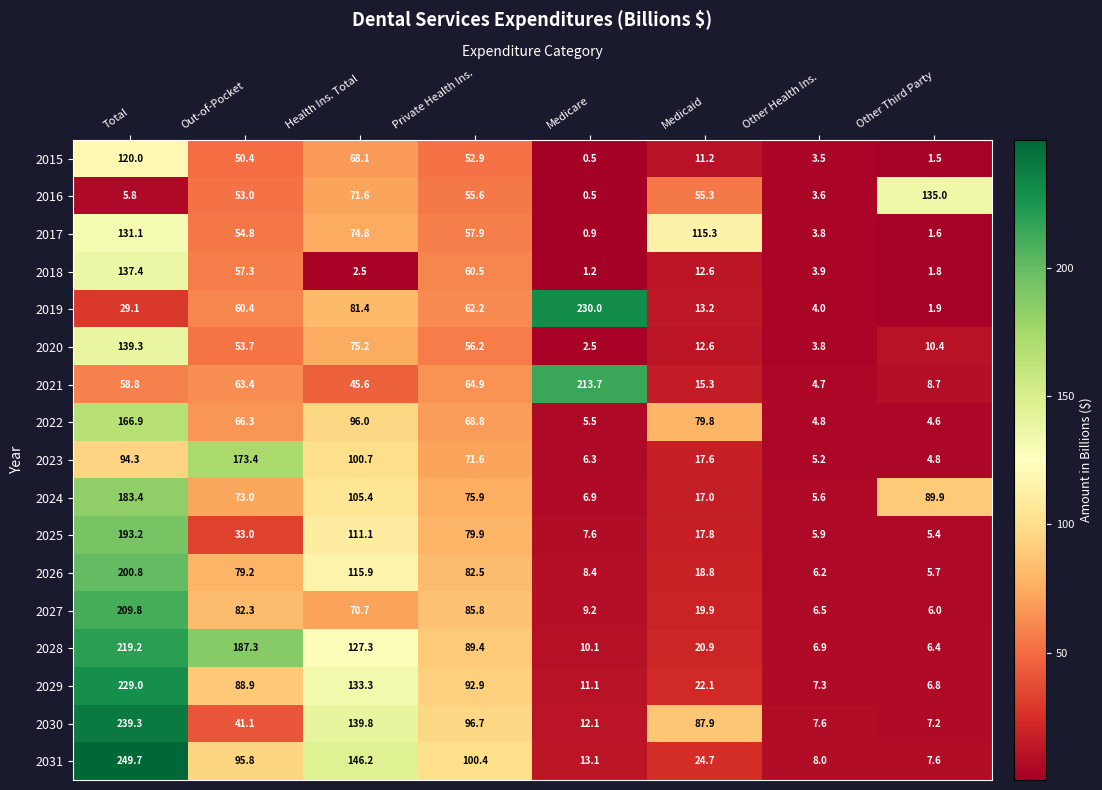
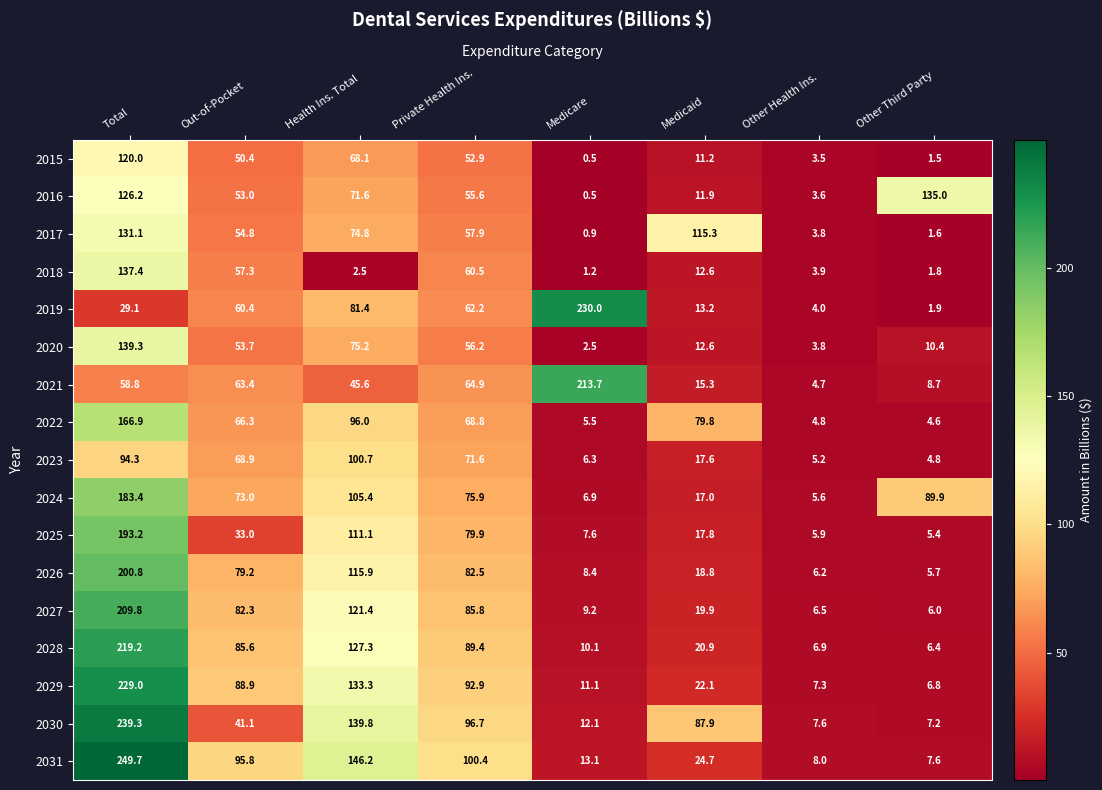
  {
    "2015": {
      "Total": 120.0,
      "Out-of-Pocket": 50.4,
      "Health Ins. Total": 68.1,
      "Private Health Ins.": 52.9,
      "Medicare": 0.5,
      "Medicaid": 11.2,
      "Other Health Ins.": 3.5,
      "Other Third Party": 1.5
    },
    "2016": {
-     "Total": 5.8,
+     "Total": 126.2,
      "Out-of-Pocket": 53.0,
      "Health Ins. Total": 71.6,
      "Private Health Ins.": 55.6,
      "Medicare": 0.5,
-     "Medicaid": 55.3,
+     "Medicaid": 11.9,
      "Other Health Ins.": 3.6,
      "Other Third Party": 135.0
    },
    "2017": {
      "Total": 131.1,
      "Out-of-Pocket": 54.8,
      "Health Ins. Total": 74.8,
      "Private Health Ins.": 57.9,
      "Medicare": 0.9,
      "Medicaid": 115.3,
      "Other Health Ins.": 3.8,
      "Other Third Party": 1.6
    },
    "2018": {
      "Total": 137.4,
      "Out-of-Pocket": 57.3,
      "Health Ins. Total": 2.5,
      "Private Health Ins.": 60.5,
      "Medicare": 1.2,
      "Medicaid": 12.6,
      "Other Health Ins.": 3.9,
      "Other Third Party": 1.8
    },
    "2019": {
      "Total": 29.1,
      "Out-of-Pocket": 60.4,
      "Health Ins. Total": 81.4,
      "Private Health Ins.": 62.2,
      "Medicare": 230.0,
      "Medicaid": 13.2,
      "Other Health Ins.": 4.0,
      "Other Third Party": 1.9
    },
    "2020": {
      "Total": 139.3,
      "Out-of-Pocket": 53.7,
      "Health Ins. Total": 75.2,
      "Private Health Ins.": 56.2,
      "Medicare": 2.5,
      "Medicaid": 12.6,
      "Other Health Ins.": 3.8,
      "Other Third Party": 10.4
    },
    "2021": {
      "Total": 58.8,
      "Out-of-Pocket": 63.4,
      "Health Ins. Total": 45.6,
      "Private Health Ins.": 64.9,
      "Medicare": 213.7,
      "Medicaid": 15.3,
      "Other Health Ins.": 4.7,
      "Other Third Party": 8.7
    },
    "2022": {
      "Total": 166.9,
      "Out-of-Pocket": 66.3,
      "Health Ins. Total": 96.0,
      "Private Health Ins.": 68.8,
      "Medicare": 5.5,
      "Medicaid": 79.8,
      "Other Health Ins.": 4.8,
      "Other Third Party": 4.6
    },
    "2023": {
      "Total": 94.3,
-     "Out-of-Pocket": 173.4,
+     "Out-of-Pocket": 68.9,
      "Health Ins. Total": 100.7,
      "Private Health Ins.": 71.6,
      "Medicare": 6.3,
      "Medicaid": 17.6,
      "Other Health Ins.": 5.2,
      "Other Third Party": 4.8
    },
    "2024": {
      "Total": 183.4,
      "Out-of-Pocket": 73.0,
      "Health Ins. Total": 105.4,
      "Private Health Ins.": 75.9,
      "Medicare": 6.9,
      "Medicaid": 17.0,
      "Other Health Ins.": 5.6,
      "Other Third Party": 89.9
    },
    "2025": {
      "Total": 193.2,
      "Out-of-Pocket": 33.0,
      "Health Ins. Total": 111.1,
      "Private Health Ins.": 79.9,
      "Medicare": 7.6,
      "Medicaid": 17.8,
      "Other Health Ins.": 5.9,
      "Other Third Party": 5.4
    },
    "2026": {
      "Total": 200.8,
      "Out-of-Pocket": 79.2,
      "Health Ins. Total": 115.9,
      "Private Health Ins.": 82.5,
      "Medicare": 8.4,
      "Medicaid": 18.8,
      "Other Health Ins.": 6.2,
      "Other Third Party": 5.7
    },
    "2027": {
      "Total": 209.8,
      "Out-of-Pocket": 82.3,
-     "Health Ins. Total": 70.7,
+     "Health Ins. Total": 121.4,
      "Private Health Ins.": 85.8,
      "Medicare": 9.2,
      "Medicaid": 19.9,
      "Other Health Ins.": 6.5,
      "Other Third Party": 6.0
    },
    "2028": {
      "Total": 219.2,
-     "Out-of-Pocket": 187.3,
+     "Out-of-Pocket": 85.6,
      "Health Ins. Total": 127.3,
      "Private Health Ins.": 89.4,
      "Medicare": 10.1,
      "Medicaid": 20.9,
      "Other Health Ins.": 6.9,
      "Other Third Party": 6.4
    },
    "2029": {
      "Total": 229.0,
      "Out-of-Pocket": 88.9,
      "Health Ins. Total": 133.3,
      "Private Health Ins.": 92.9,
      "Medicare": 11.1,
      "Medicaid": 22.1,
      "Other Health Ins.": 7.3,
      "Other Third Party": 6.8
    },
    "2030": {
      "Total": 239.3,
      "Out-of-Pocket": 41.1,
      "Health Ins. Total": 139.8,
      "Private Health Ins.": 96.7,
      "Medicare": 12.1,
      "Medicaid": 87.9,
      "Other Health Ins.": 7.6,
      "Other Third Party": 7.2
    },
    "2031": {
      "Total": 249.7,
      "Out-of-Pocket": 95.8,
      "Health Ins. Total": 146.2,
      "Private Health Ins.": 100.4,
      "Medicare": 13.1,
      "Medicaid": 24.7,
      "Other Health Ins.": 8.0,
      "Other Third Party": 7.6
    }
  }
